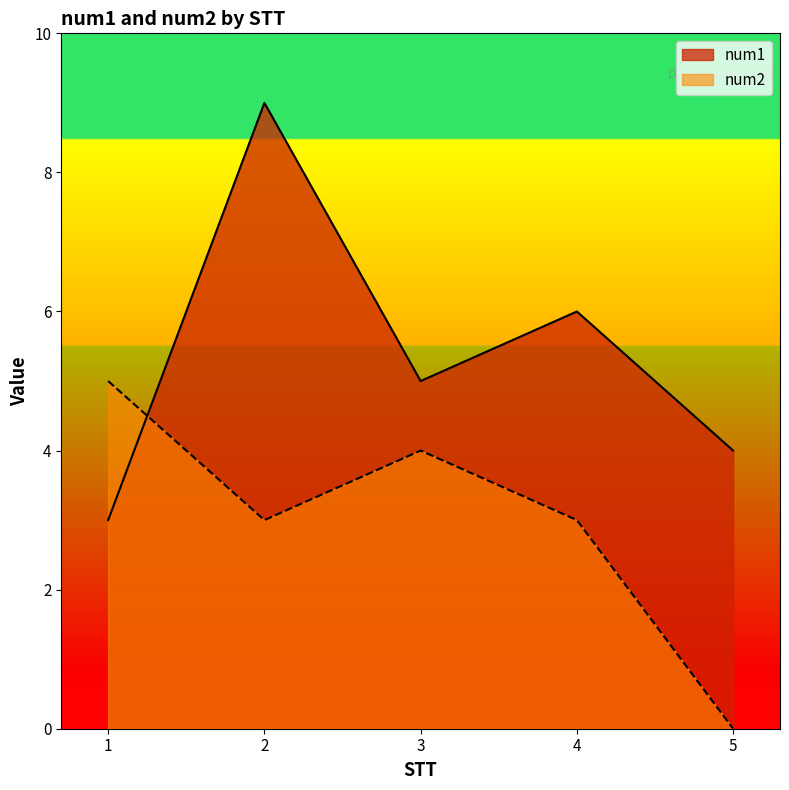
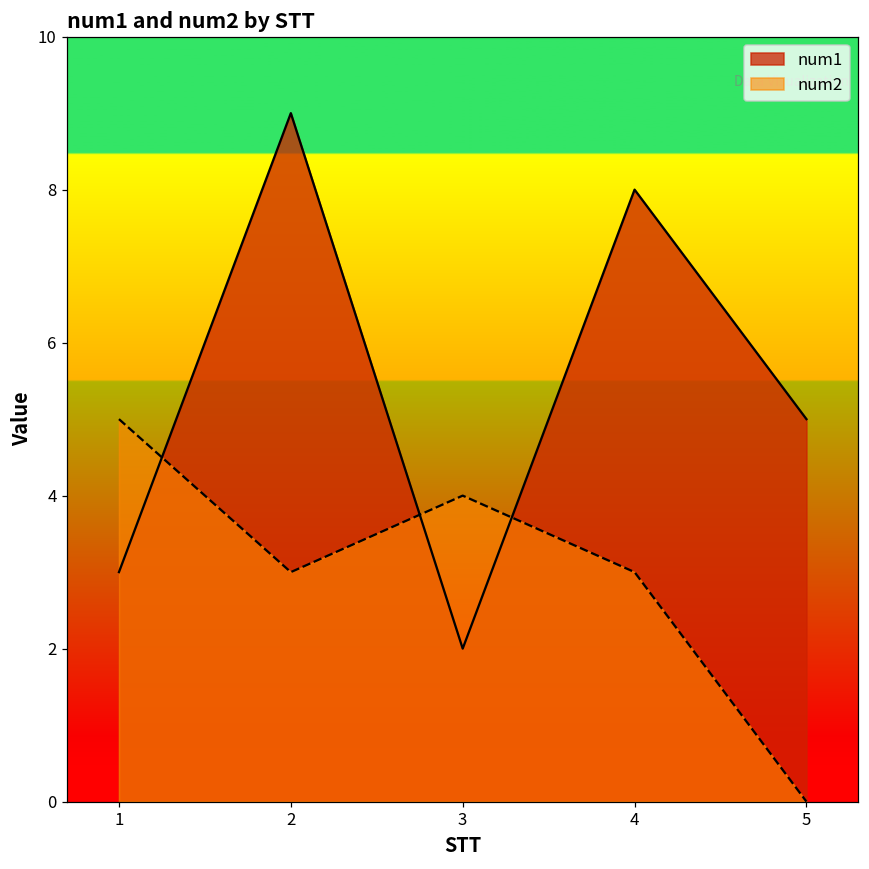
  {
    "num1": {
      "1": 3,
      "2": 9,
-     "3": 5,
-     "4": 6,
-     "5": 4
+     "3": 2,
+     "4": 8,
+     "5": 5
    },
    "num2": {
      "1": 5,
      "2": 3,
      "3": 4,
      "4": 3,
      "5": 0
    }
  }
